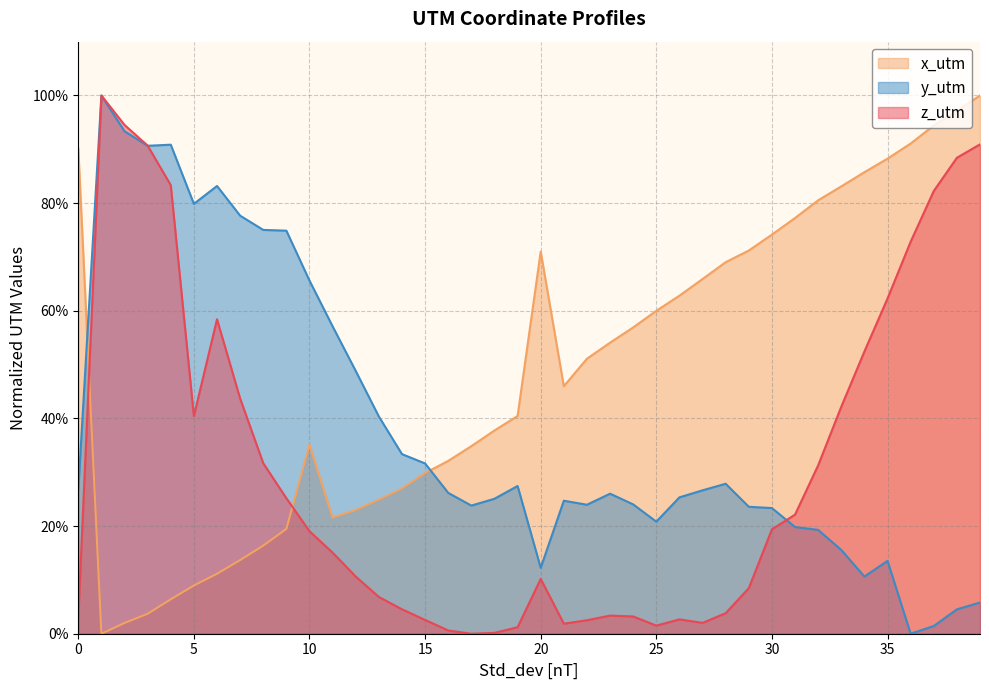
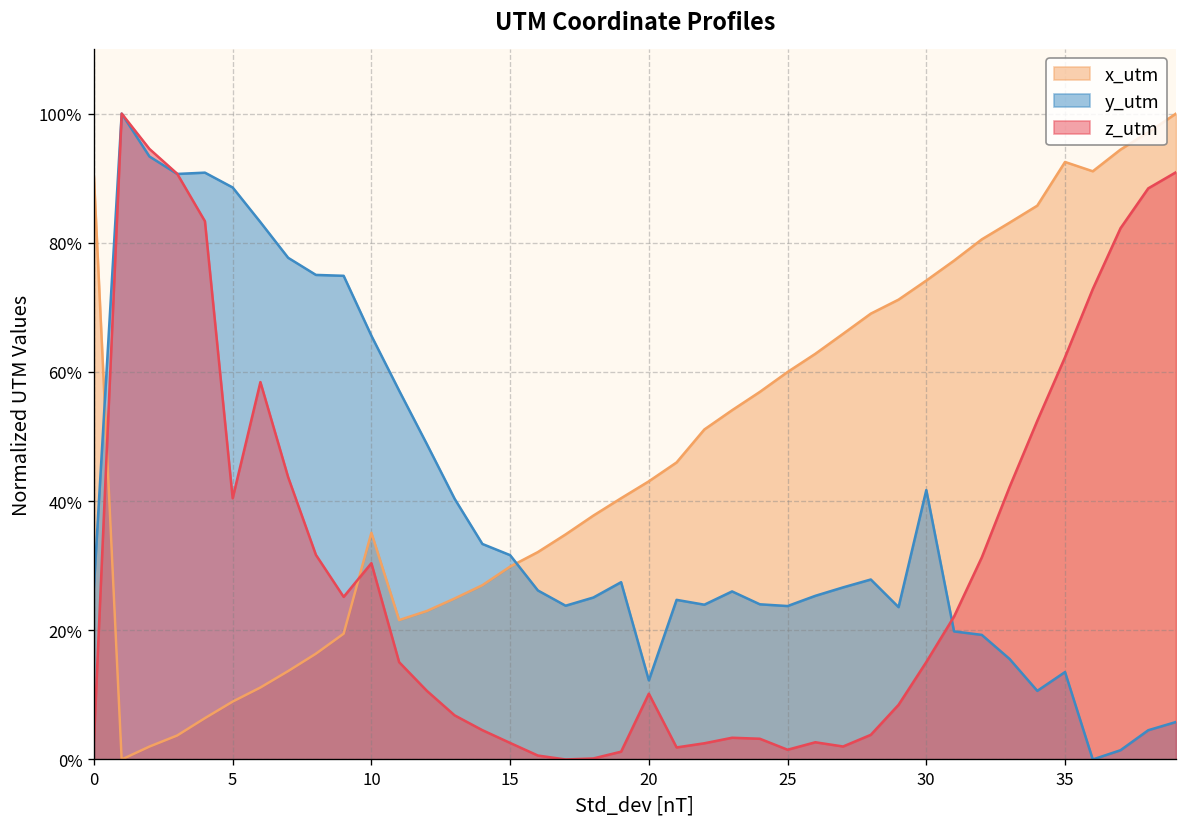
  {
    "x_utm": {
      "0": "90%",
      "5": "9%",
      "10": "35%",
      "15": "30%",
-     "20": "71%",
+     "20": "43%",
      "25": "60%",
      "30": "74%",
-     "35": "88%"
+     "35": "93%"
    },
    "y_utm": {
      "0": "27%",
-     "5": "80%",
+     "5": "89%",
      "10": "66%",
      "15": "32%",
      "20": "12%",
-     "25": "21%",
-     "30": "23%",
+     "25": "24%",
+     "30": "42%",
      "35": "14%"
    },
    "z_utm": {
      "0": "3%",
      "5": "40%",
-     "10": "19%",
+     "10": "30%",
      "15": "3%",
      "20": "10%",
      "25": "2%",
-     "30": "19%",
+     "30": "15%",
      "35": "62%"
    }
  }
